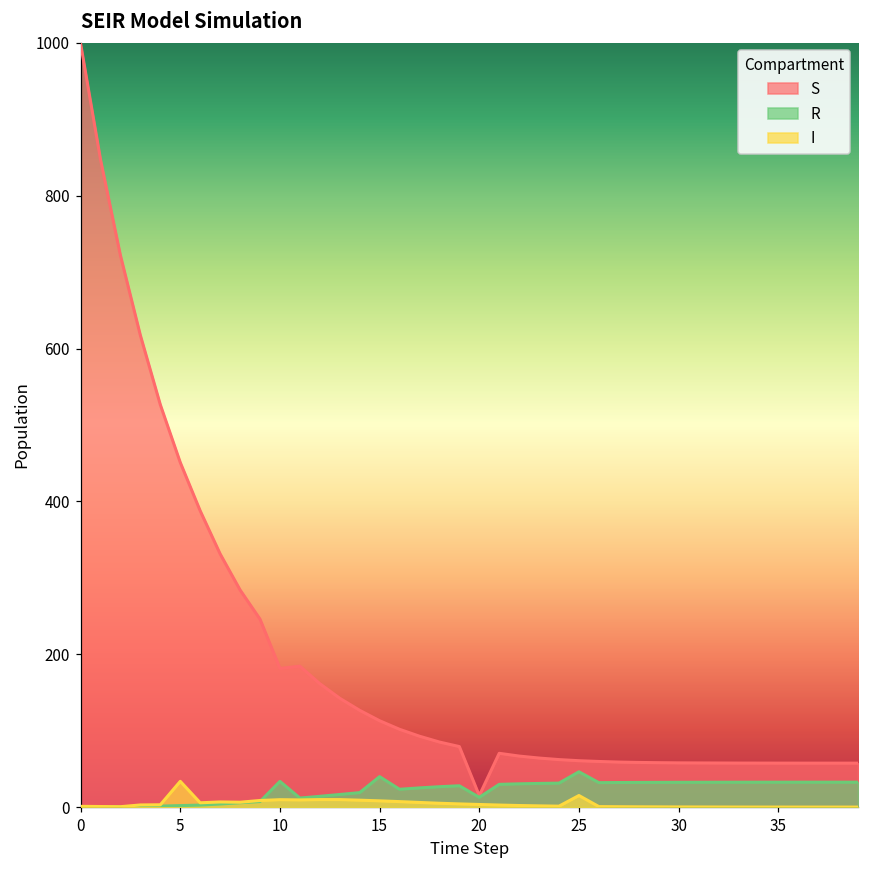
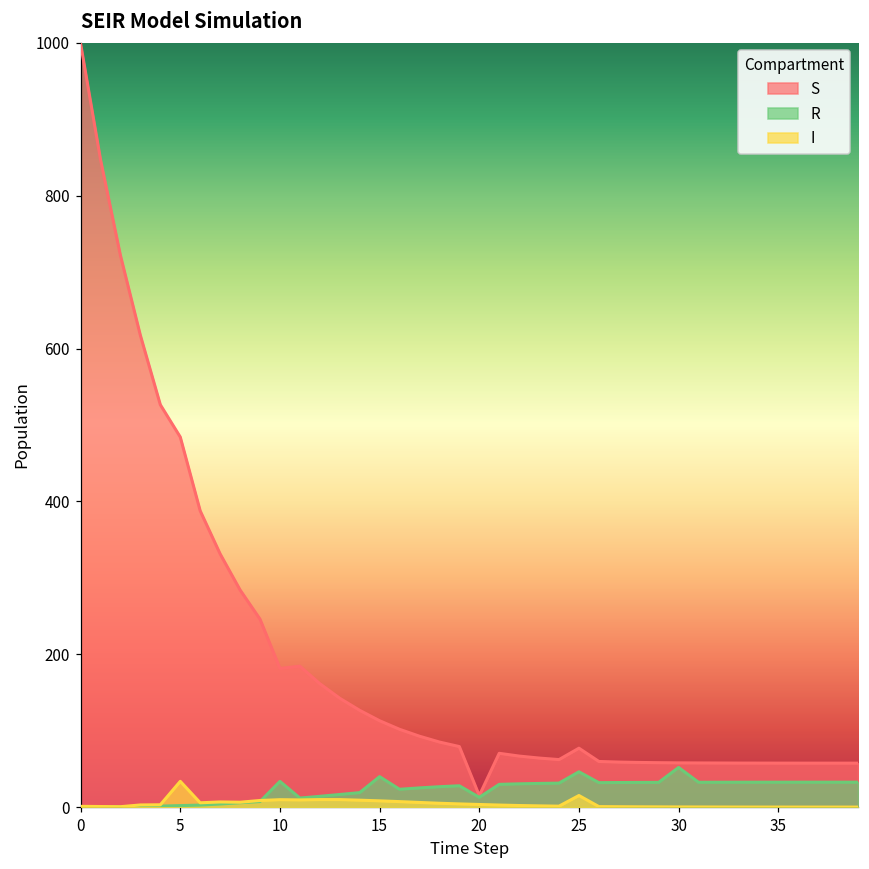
  {
    "S": {
      "0": 1000,
-     "5": 450,
+     "5": 480,
      "10": 180,
      "15": 110,
-     "25": 60,
+     "25": 80,
      "30": 60,
      "35": 60
    },
    "R": {
      "5": 0,
      "10": 30,
      "15": 40,
      "25": 50,
-     "30": 30,
+     "30": 50,
      "35": 30
    },
    "I": {
      "5": 30,
      "10": 10,
      "15": 10,
      "20": 0,
      "25": 20,
      "30": 0,
      "35": 0
    }
  }
